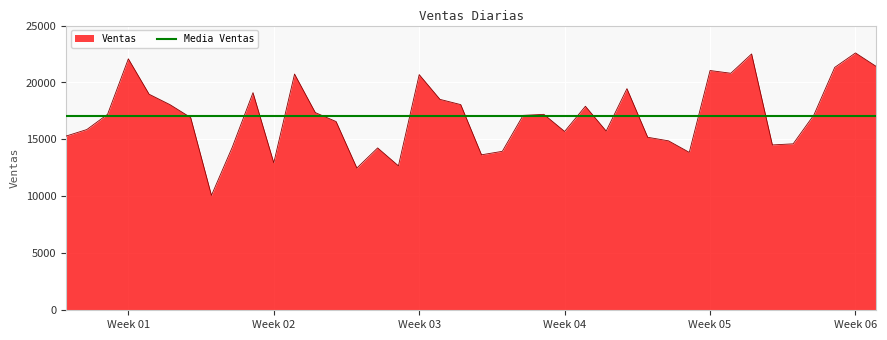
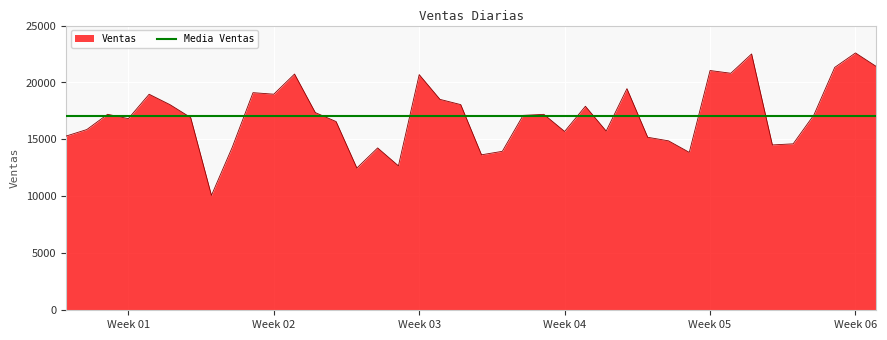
  {
-   "Week 01": 22100,
-   "Week 02": 13000,
+   "Week 01": 16800,
+   "Week 02": 19000,
    "Week 03": 20700,
    "Week 04": 15700,
    "Week 05": 21100,
    "Week 06": 22600
  }
